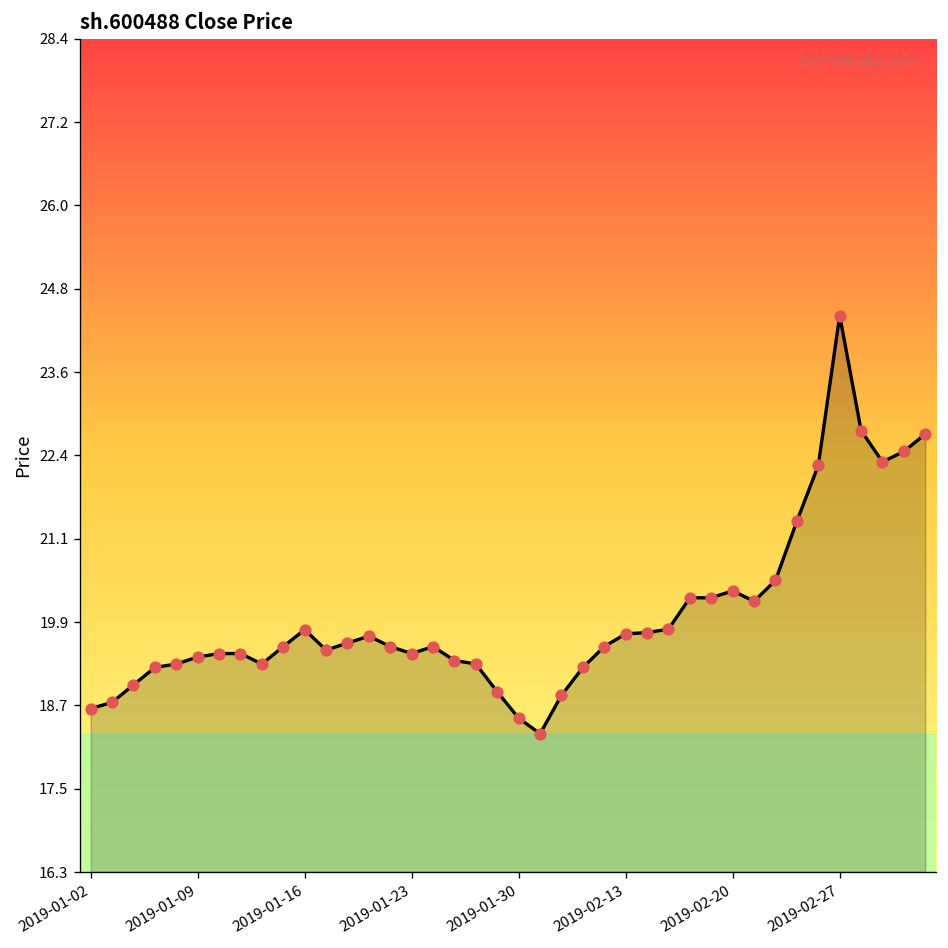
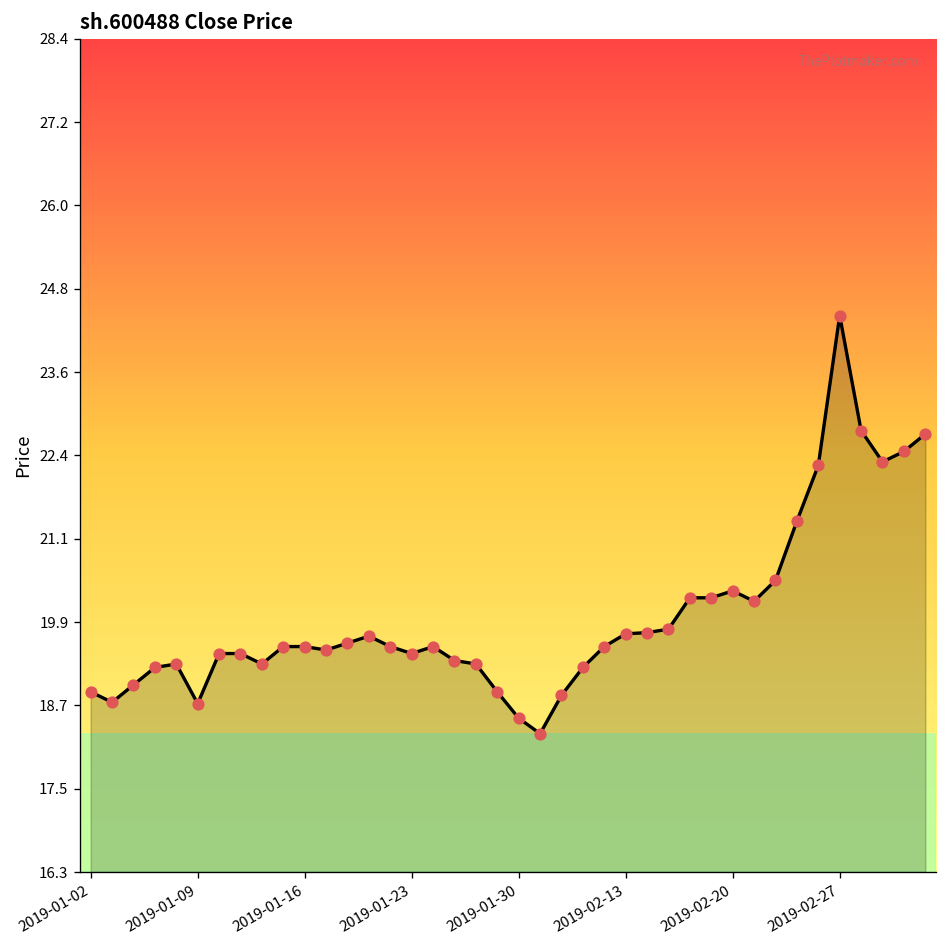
  {
-   "2019-01-02": 18.7,
-   "2019-01-09": 19.4,
-   "2019-01-16": 19.8,
+   "2019-01-02": 18.9,
+   "2019-01-09": 18.8,
+   "2019-01-16": 19.6,
    "2019-01-23": 19.5,
    "2019-01-30": 18.6,
    "2019-02-13": 19.8,
    "2019-02-20": 20.4,
    "2019-02-27": 24.4
  }
